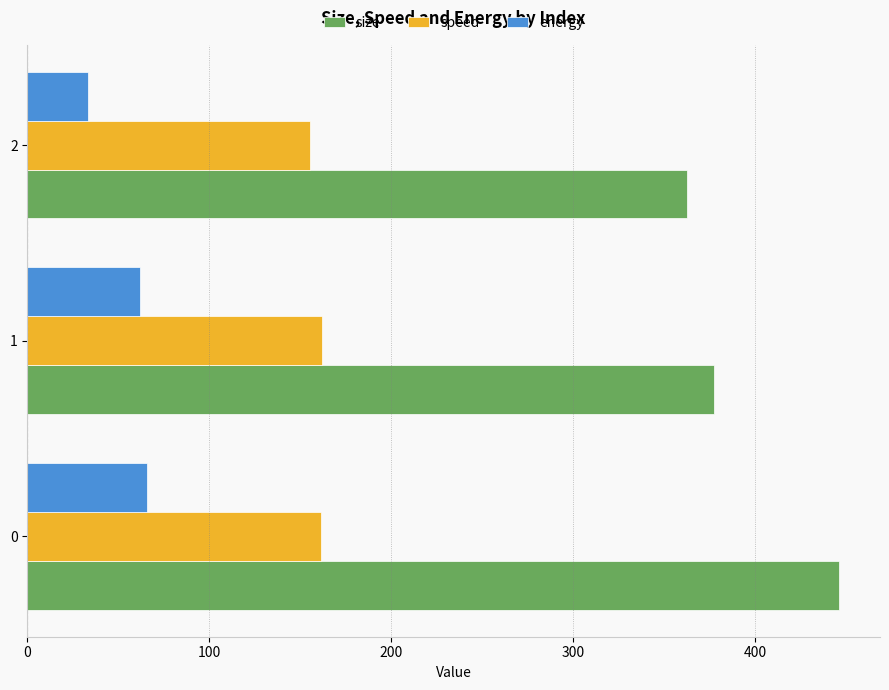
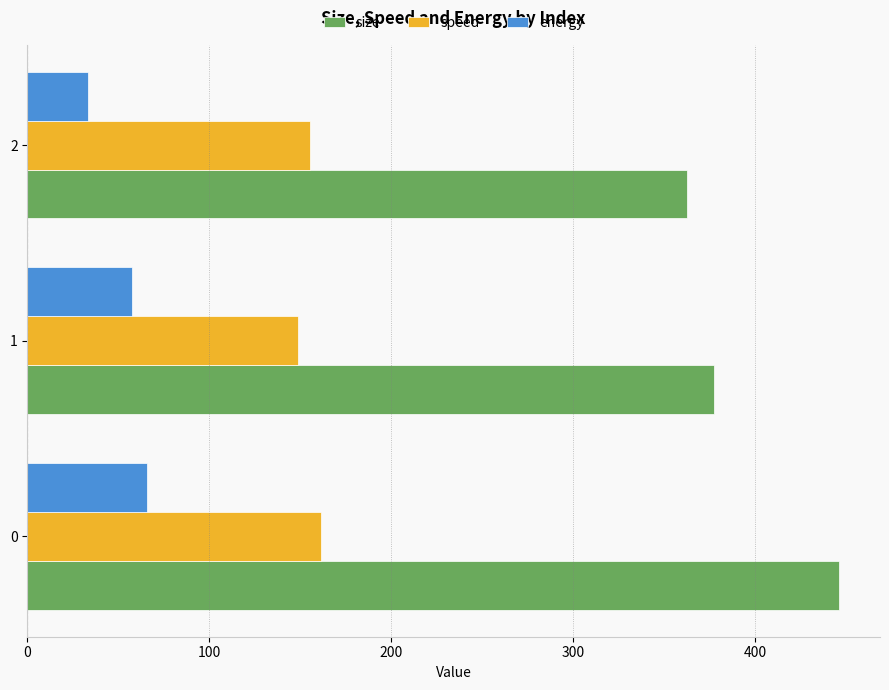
  {
    "size": {
      "2": 362,
      "1": 377,
      "0": 446
    },
    "speed": {
      "2": 155,
-     "1": 162,
+     "1": 148,
      "0": 161
    },
    "energy": {
      "2": 33,
-     "1": 62,
+     "1": 57,
      "0": 66
    }
  }
